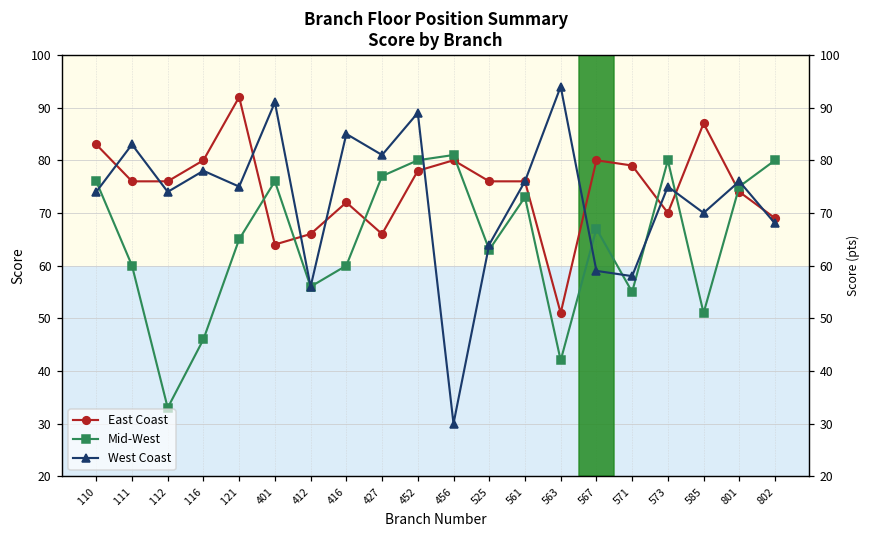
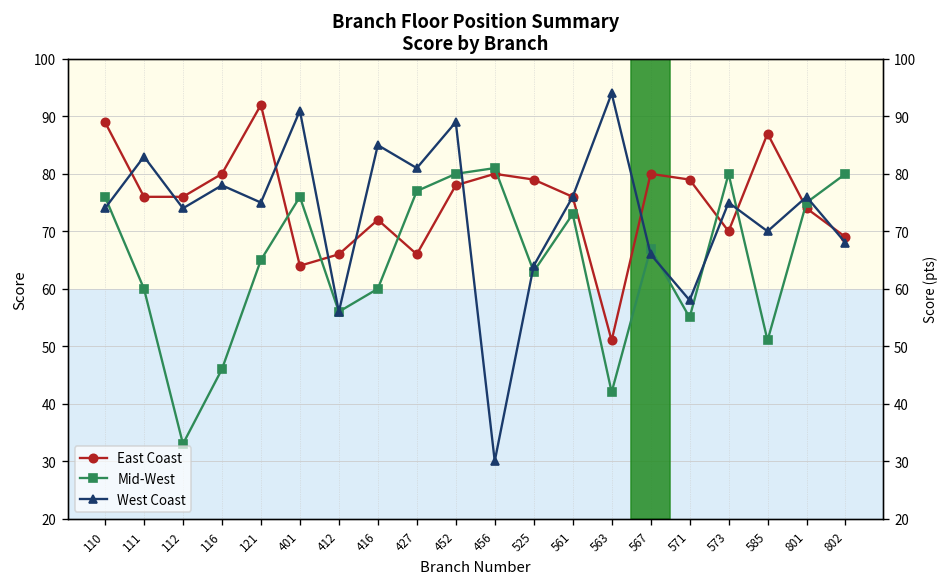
  {
    "East Coast": {
-     "110": 83,
+     "110": 89,
      "111": 76,
      "112": 76,
      "116": 80,
      "121": 92,
      "401": 64,
      "412": 66,
      "416": 72,
      "427": 66,
      "452": 78,
      "456": 80,
-     "525": 76,
+     "525": 79,
      "563": 51,
      "567": 80,
      "571": 79,
      "573": 70,
      "585": 87,
      "801": 74,
      "802": 69
    },
    "Mid-West": {
      "110": 76,
      "111": 60,
      "112": 33,
      "116": 46,
      "121": 65,
      "401": 76,
      "416": 60,
      "427": 77,
      "452": 80,
      "456": 81,
      "525": 63,
      "561": 73,
      "563": 42,
      "567": 67,
      "571": 55,
      "573": 80,
      "585": 51,
      "801": 75,
      "802": 80
    },
    "West Coast": {
      "110": 74,
      "111": 83,
      "112": 74,
      "116": 78,
      "121": 75,
      "401": 91,
      "416": 85,
      "427": 81,
      "452": 89,
      "456": 30,
      "525": 64,
      "563": 94,
-     "567": 59,
+     "567": 66,
      "571": 58,
      "573": 75,
      "585": 70,
      "801": 76,
      "802": 68
    }
  }
